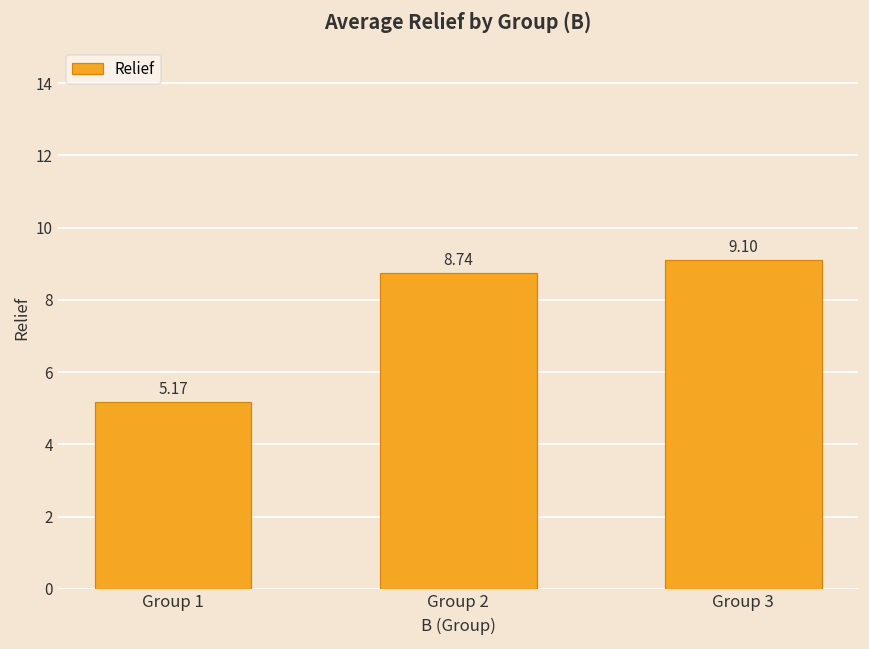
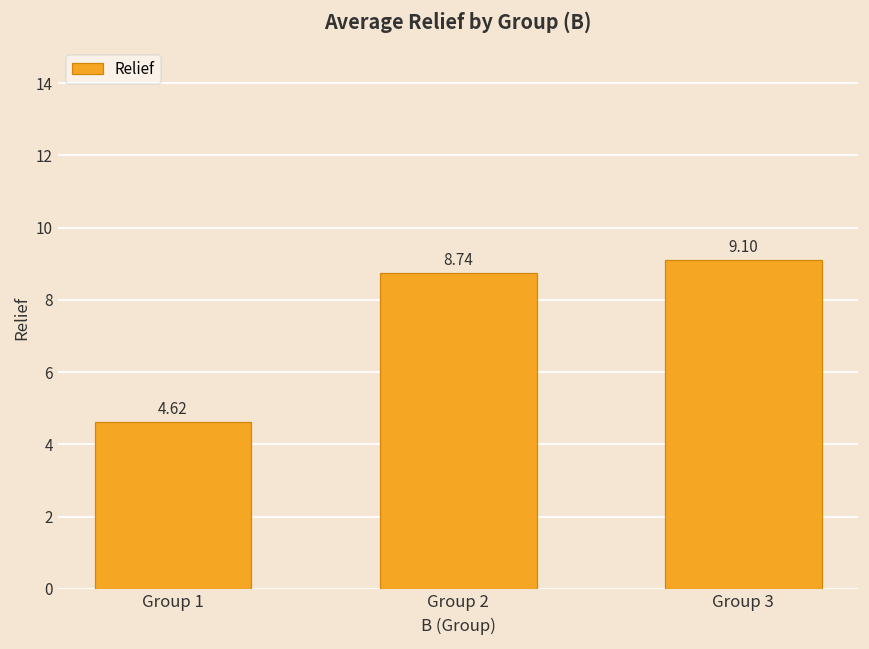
  {
-   "Group 1": 5.17,
+   "Group 1": 4.62,
    "Group 2": 8.74,
    "Group 3": 9.10
  }
